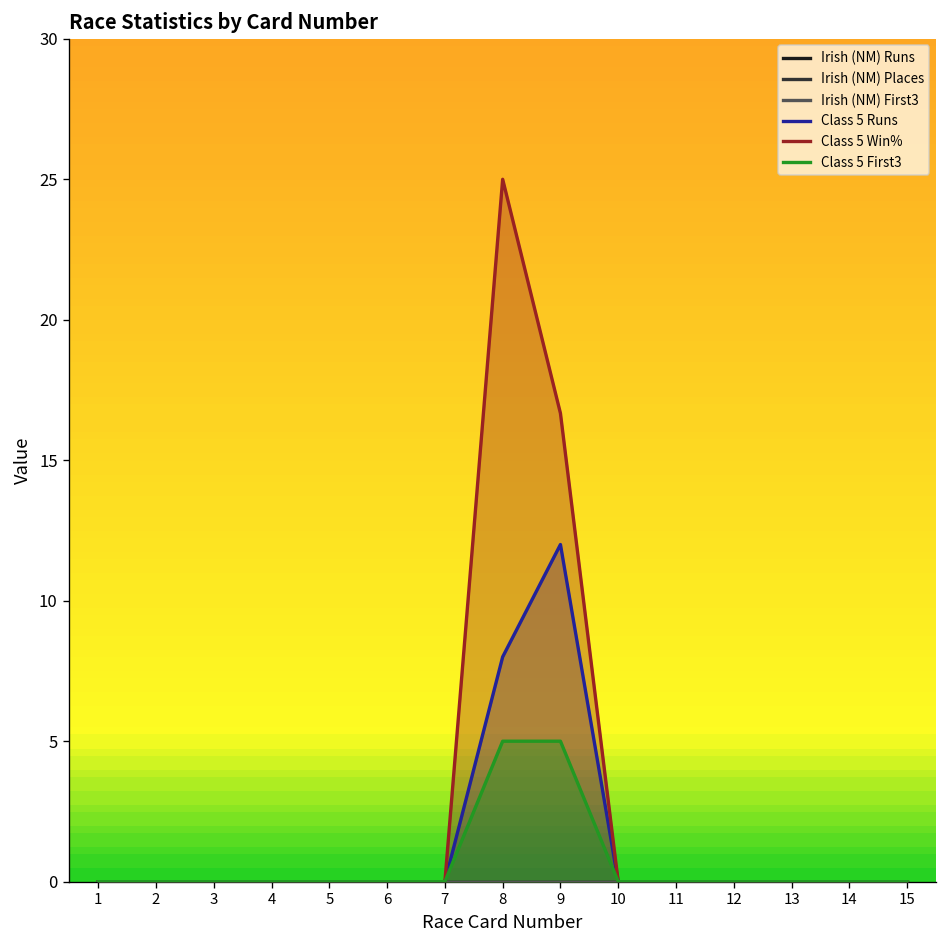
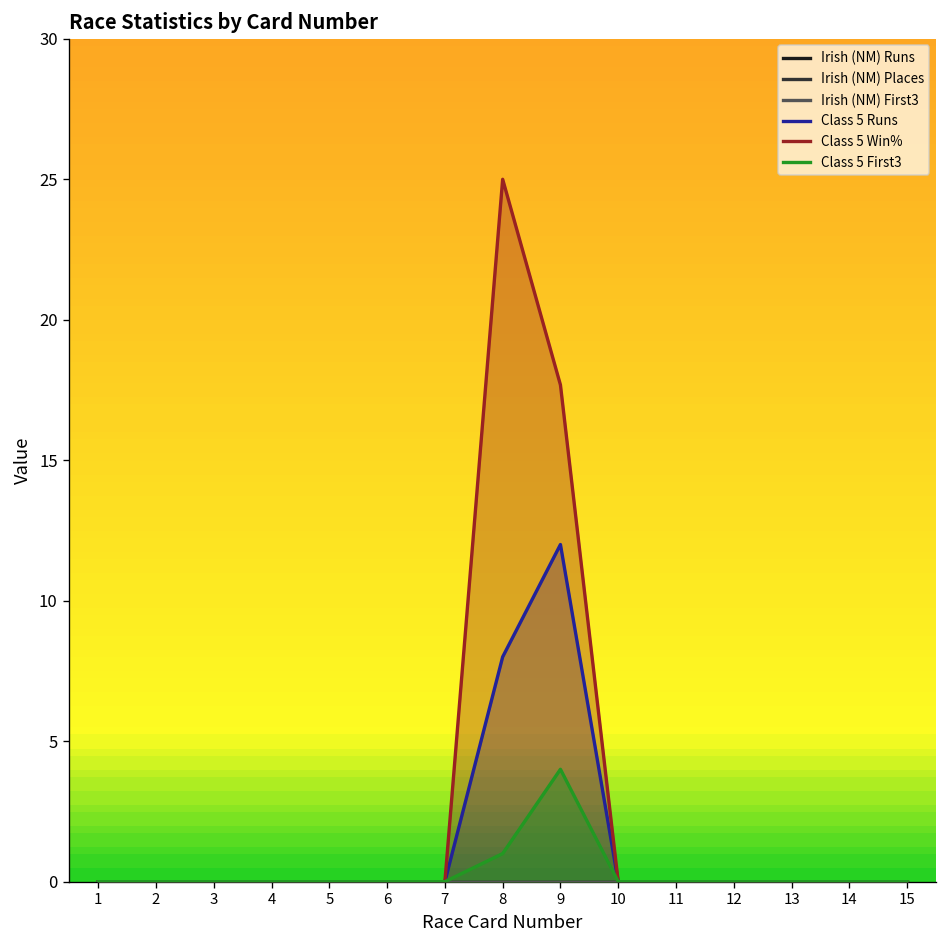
  {
    "Class 5 Win%": {
      "8": 25.0,
-     "9": 16.7
+     "9": 17.7
    },
    "Class 5 First3": {
-     "8": 5,
-     "9": 5
+     "8": 1,
+     "9": 4
    }
  }
